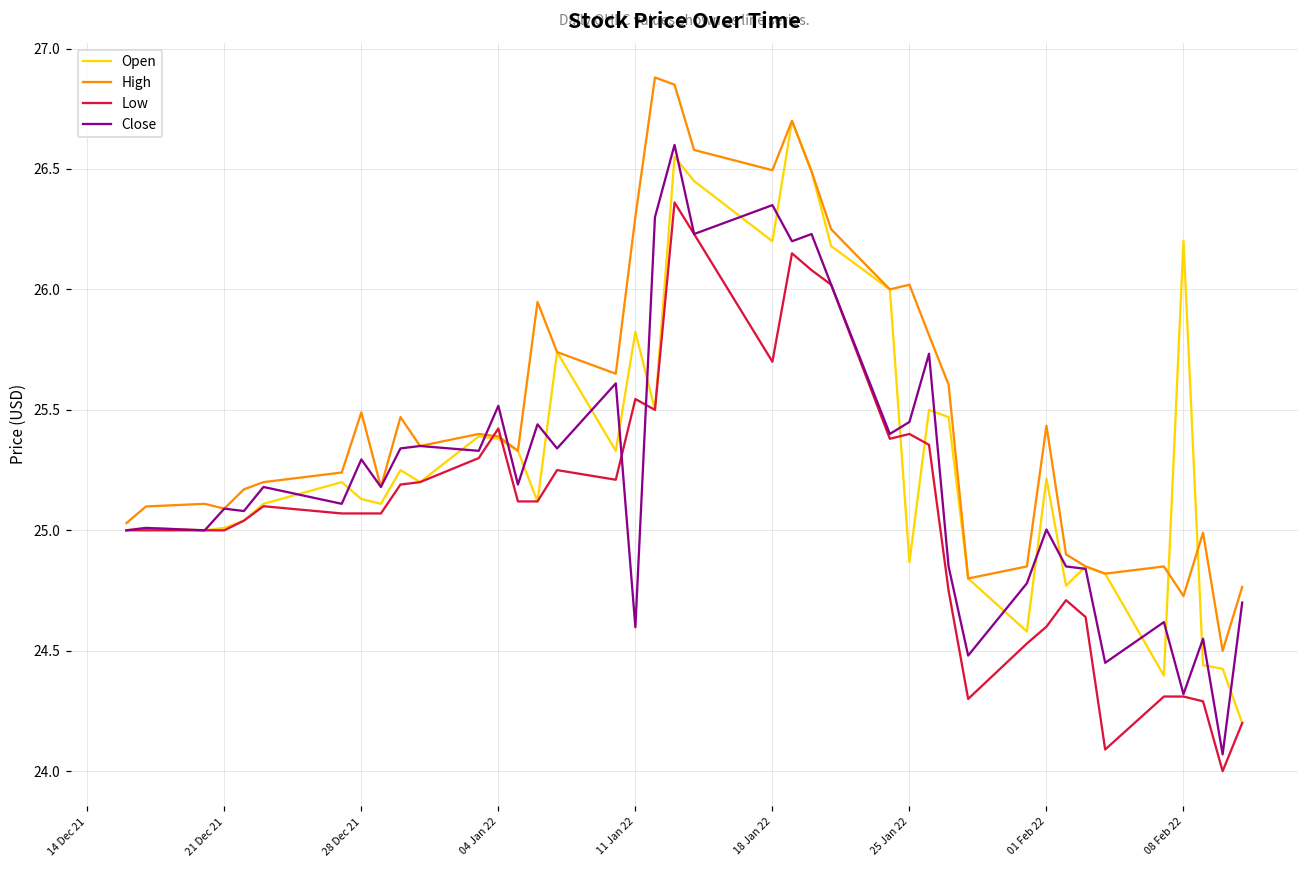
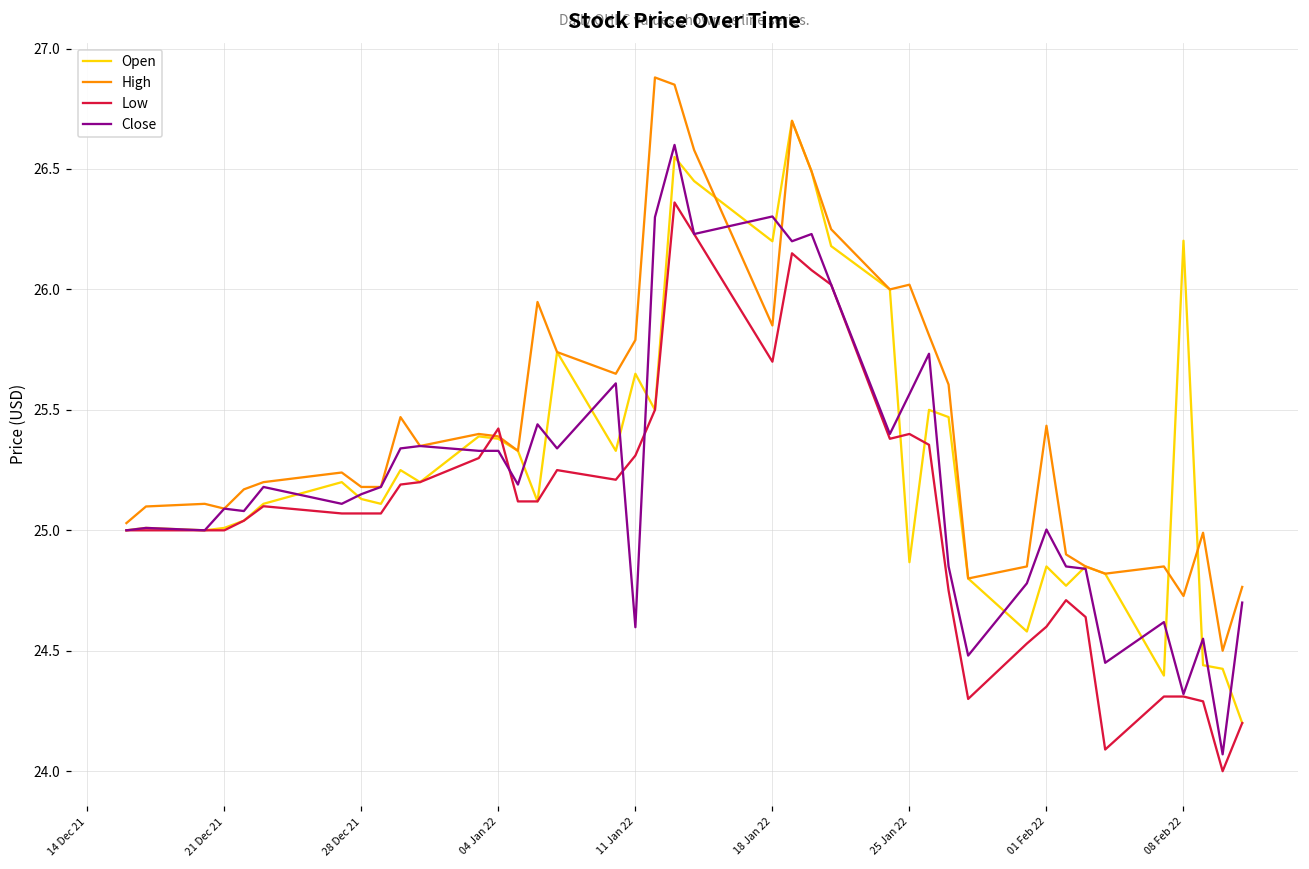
  {
    "Open": {
      "28 Dec 21": 25.13,
-     "11 Jan 22": 25.82,
+     "11 Jan 22": 25.65,
      "18 Jan 22": 26.20,
      "25 Jan 22": 24.87,
-     "01 Feb 22": 25.21,
+     "01 Feb 22": 24.85,
      "08 Feb 22": 26.20
    },
    "High": {
-     "28 Dec 21": 25.49,
-     "11 Jan 22": 26.30,
-     "18 Jan 22": 26.50,
+     "28 Dec 21": 25.18,
+     "11 Jan 22": 25.79,
+     "18 Jan 22": 25.85,
      "25 Jan 22": 26.02,
      "01 Feb 22": 25.43,
      "08 Feb 22": 24.73
    },
    "Low": {
      "28 Dec 21": 25.07,
      "04 Jan 22": 25.42,
-     "11 Jan 22": 25.55,
+     "11 Jan 22": 25.31,
      "18 Jan 22": 25.70,
      "25 Jan 22": 25.40,
      "01 Feb 22": 24.60
    },
    "Close": {
-     "28 Dec 21": 25.29,
-     "04 Jan 22": 25.52,
+     "28 Dec 21": 25.15,
+     "04 Jan 22": 25.33,
      "11 Jan 22": 24.60,
-     "18 Jan 22": 26.35,
-     "25 Jan 22": 25.45,
+     "18 Jan 22": 26.30,
+     "25 Jan 22": 25.57,
      "01 Feb 22": 25.00
    }
  }
